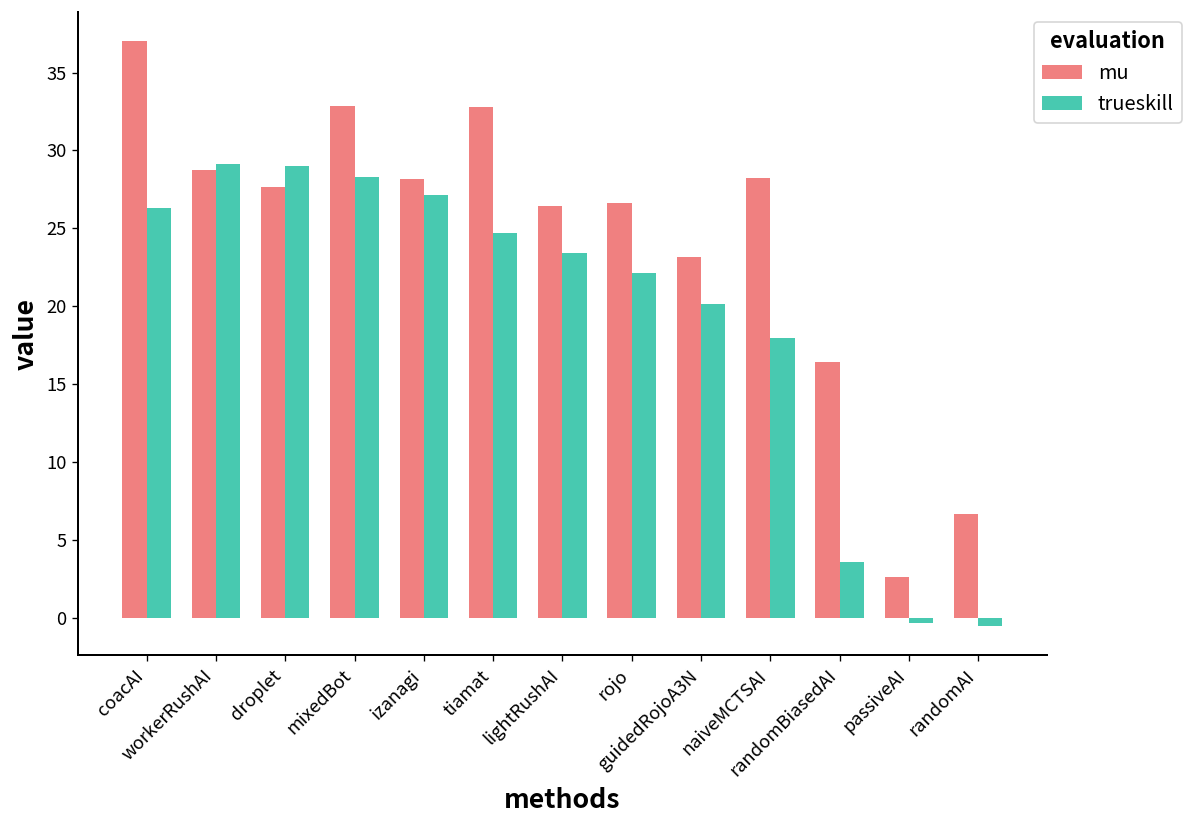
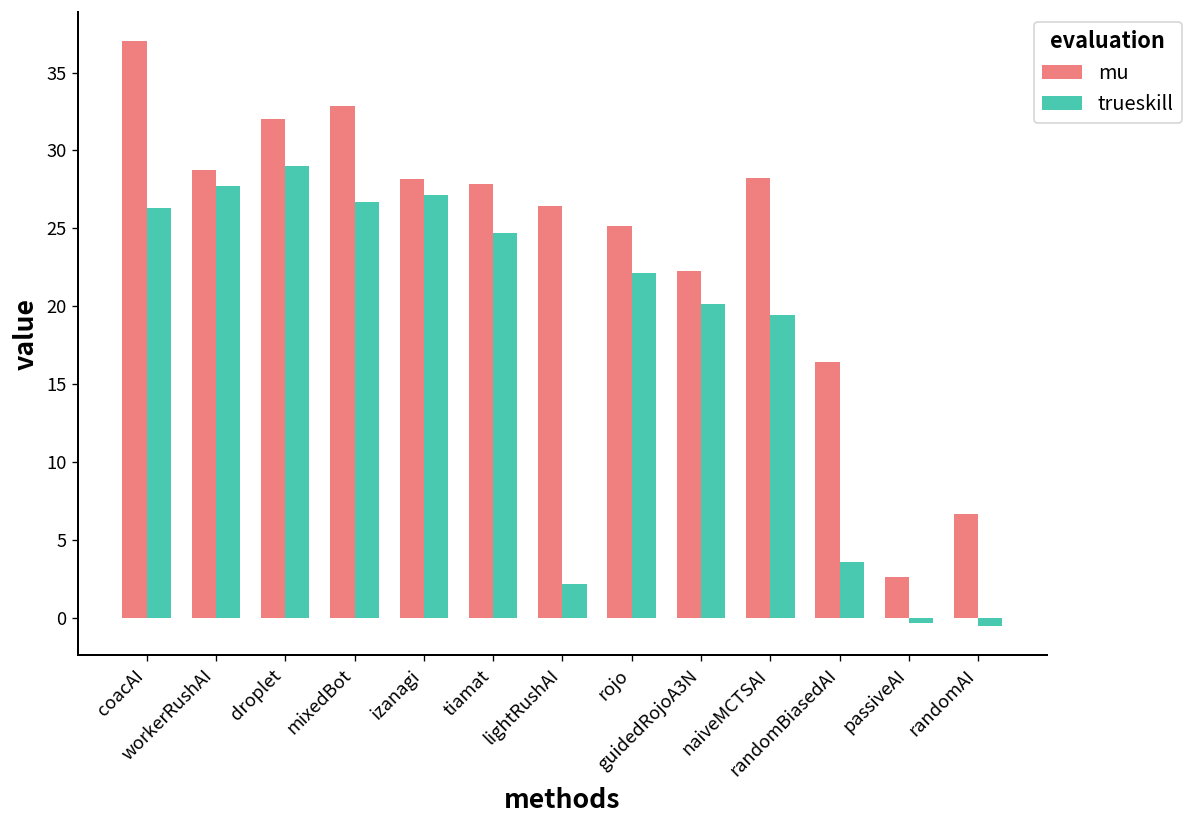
  {
    "mu": {
      "coacAI": 37.0,
      "workerRushAI": 28.7,
-     "droplet": 27.6,
+     "droplet": 32.0,
      "mixedBot": 32.9,
      "izanagi": 28.2,
-     "tiamat": 32.8,
+     "tiamat": 27.8,
      "lightRushAI": 26.4,
-     "rojo": 26.7,
-     "guidedRojoA3N": 23.1,
+     "rojo": 25.2,
+     "guidedRojoA3N": 22.3,
      "naiveMCTSAI": 28.3,
      "randomBiasedAI": 16.4,
      "passiveAI": 2.6,
      "randomAI": 6.6
    },
    "trueskill": {
      "coacAI": 26.3,
-     "workerRushAI": 29.1,
+     "workerRushAI": 27.7,
      "droplet": 29.0,
-     "mixedBot": 28.3,
+     "mixedBot": 26.7,
      "izanagi": 27.1,
      "tiamat": 24.7,
-     "lightRushAI": 23.4,
+     "lightRushAI": 2.1,
      "rojo": 22.2,
      "guidedRojoA3N": 20.2,
-     "naiveMCTSAI": 17.9,
+     "naiveMCTSAI": 19.4,
      "randomBiasedAI": 3.5,
      "passiveAI": -0.4,
      "randomAI": -0.5
    }
  }
